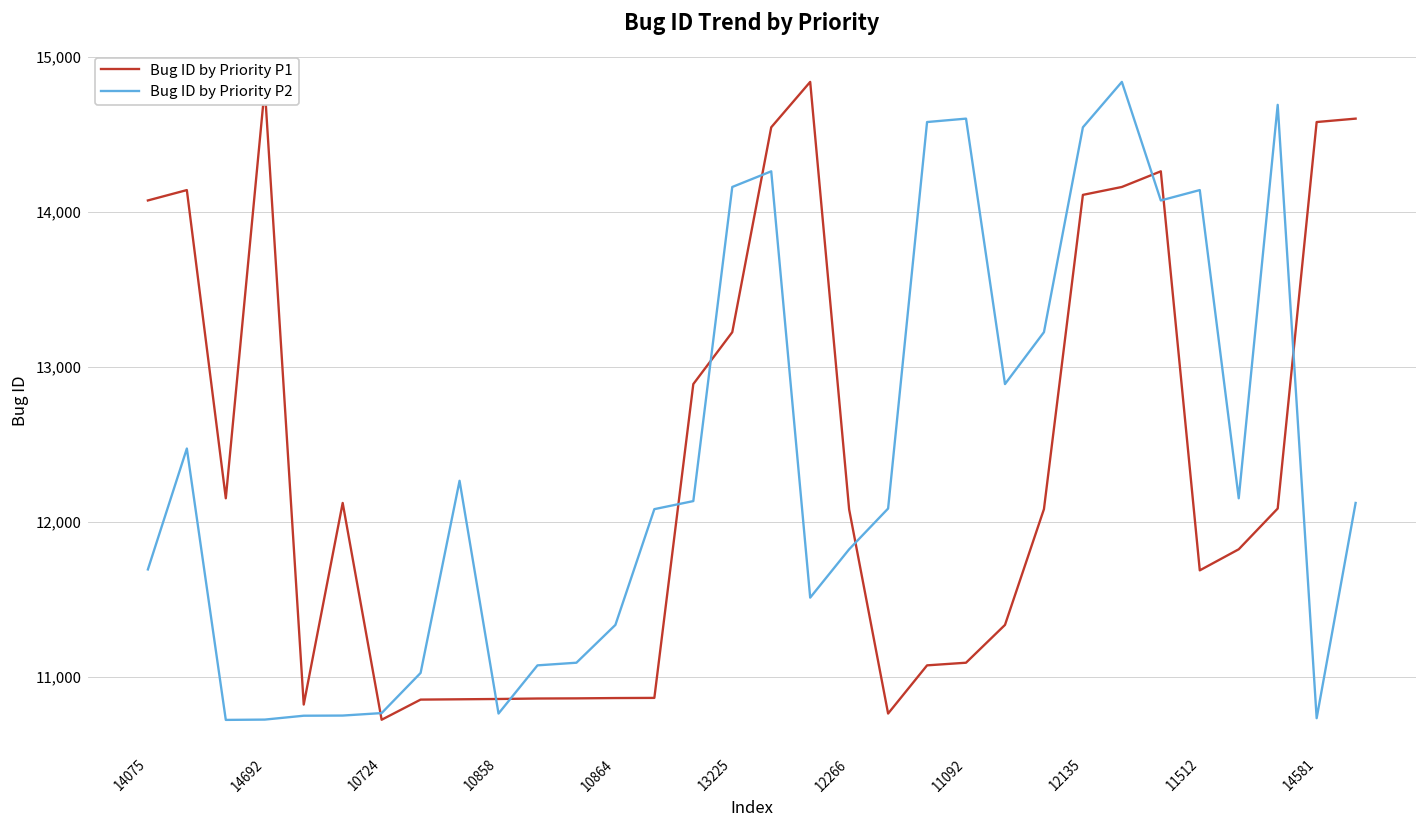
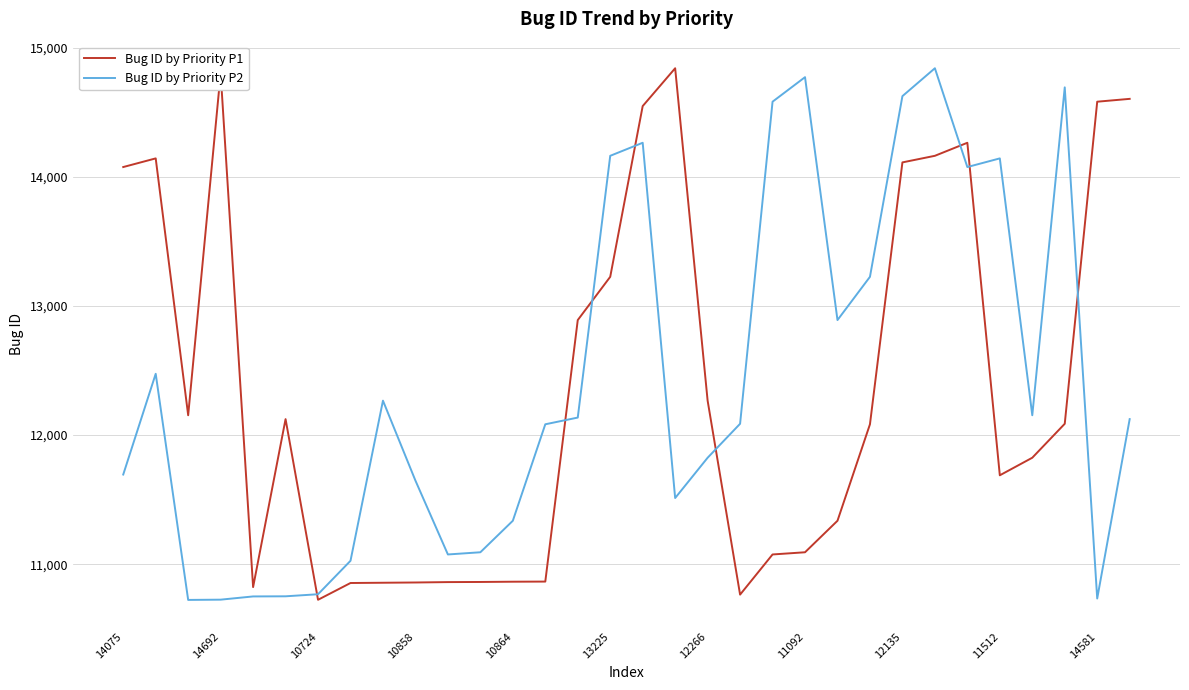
  {
    "Bug ID by Priority P1": {
      "14075": "14,080",
      "10724": "10,720",
      "10858": "10,860",
      "10864": "10,860",
      "13225": "13,230",
-     "12266": "12,080",
+     "12266": "12,270",
      "11092": "11,090",
      "12135": "14,110",
      "11512": "11,690",
      "14581": "14,580"
    },
    "Bug ID by Priority P2": {
      "14075": "11,690",
      "14692": "10,730",
      "10724": "10,770",
-     "10858": "10,760",
+     "10858": "11,650",
      "10864": "11,340",
      "13225": "14,160",
      "12266": "11,820",
-     "11092": "14,600",
-     "12135": "14,550",
+     "11092": "14,770",
+     "12135": "14,620",
      "11512": "14,140",
      "14581": "10,730"
    }
  }
